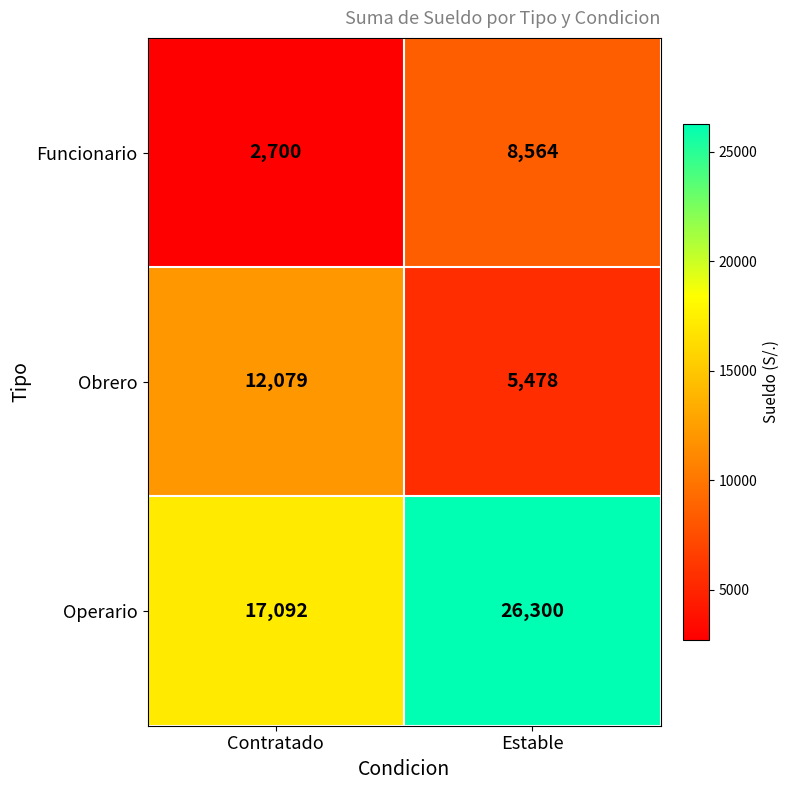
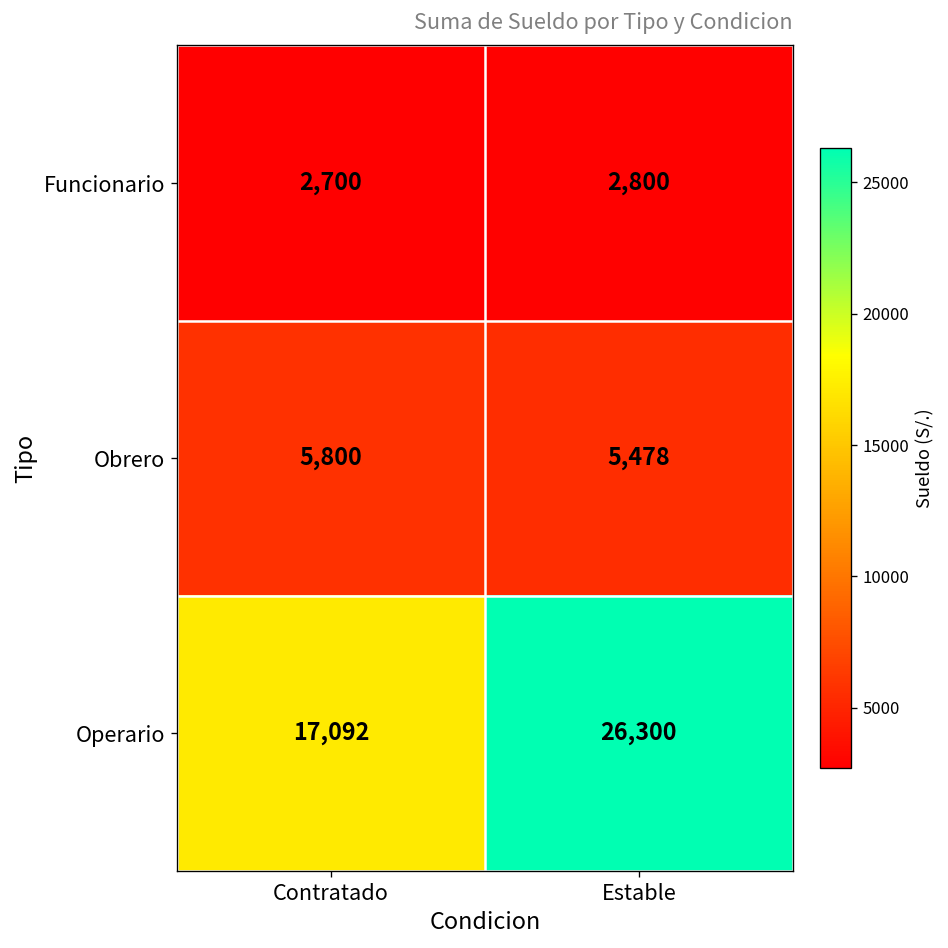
  {
    "Funcionario": {
      "Contratado": "2,700",
-     "Estable": "8,564"
+     "Estable": "2,800"
    },
    "Obrero": {
-     "Contratado": "12,079",
+     "Contratado": "5,800",
      "Estable": "5,478"
    },
    "Operario": {
      "Contratado": "17,092",
      "Estable": "26,300"
    }
  }
